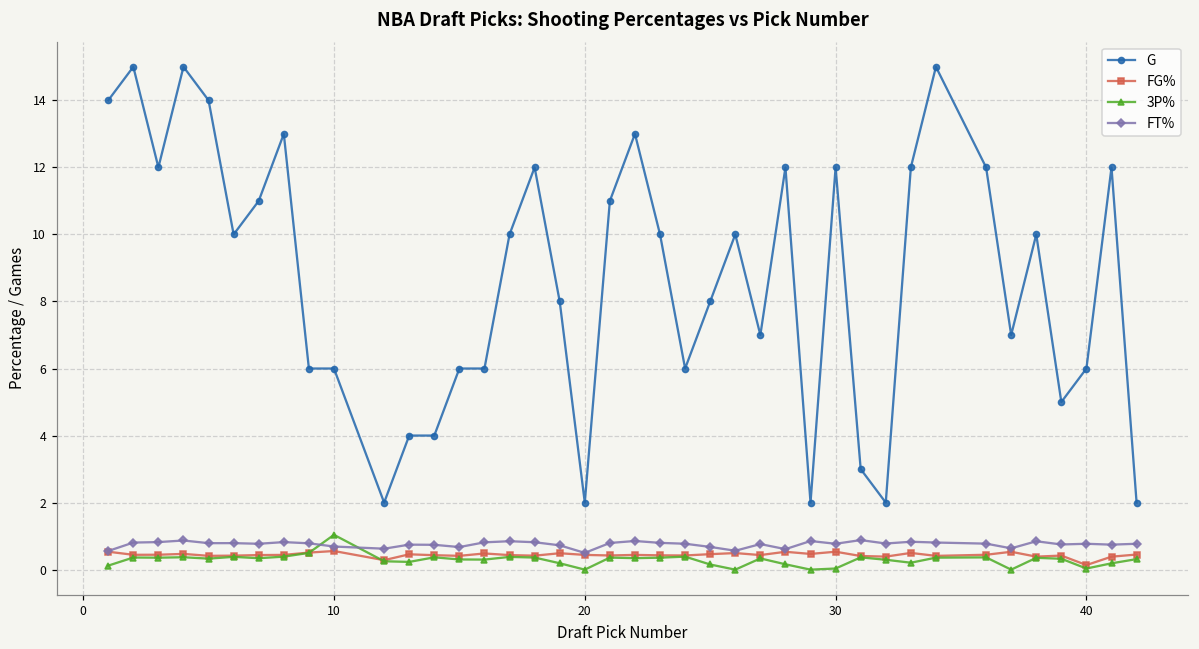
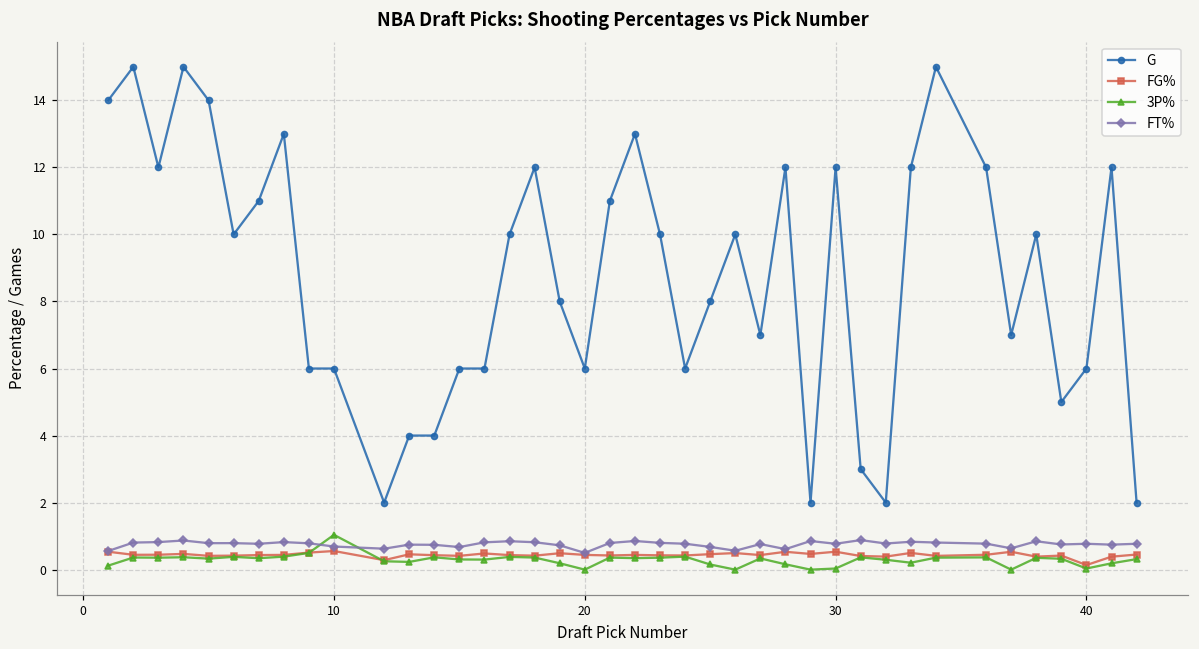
  {
    "G": {
      "10": 6,
-     "20": 2,
+     "20": 6,
      "30": 12,
      "40": 6
    },
    "FG%": {
      "10": 0.6,
      "30": 0.5,
      "40": 0.1
    },
    "3P%": {
      "10": 1,
      "20": 0,
      "30": 0,
      "40": 0
    },
    "FT%": {
      "10": 0.7,
      "30": 0.8,
      "40": 0.8
    }
  }
